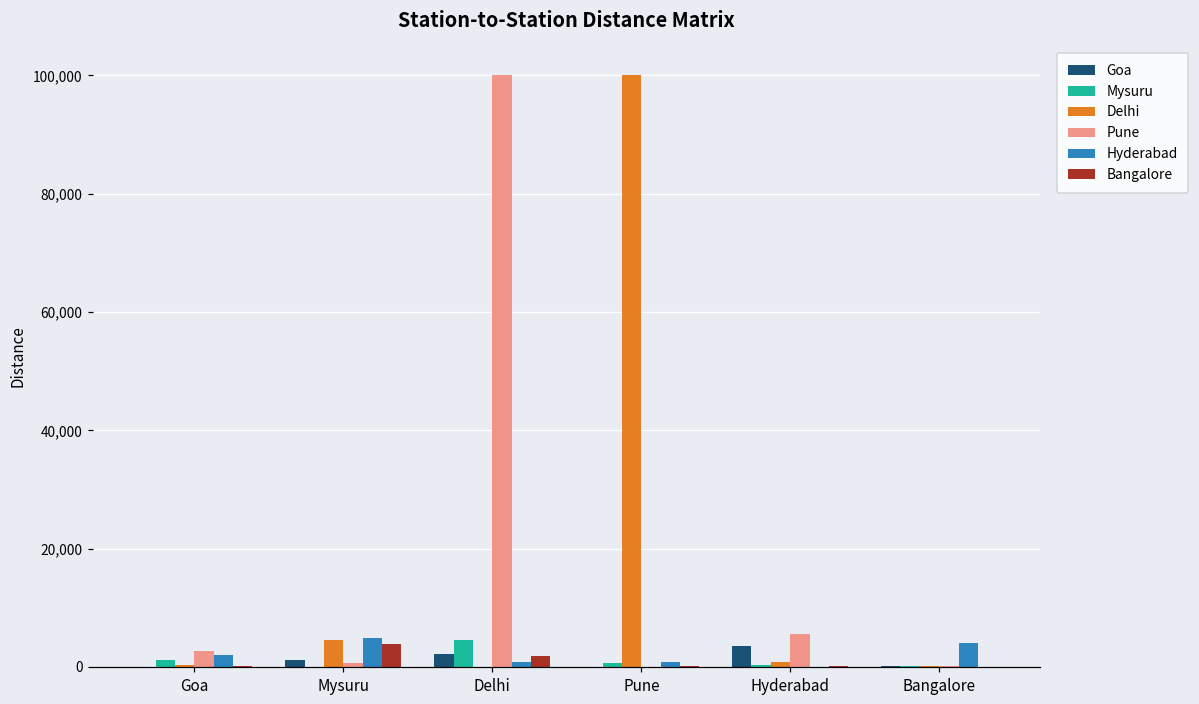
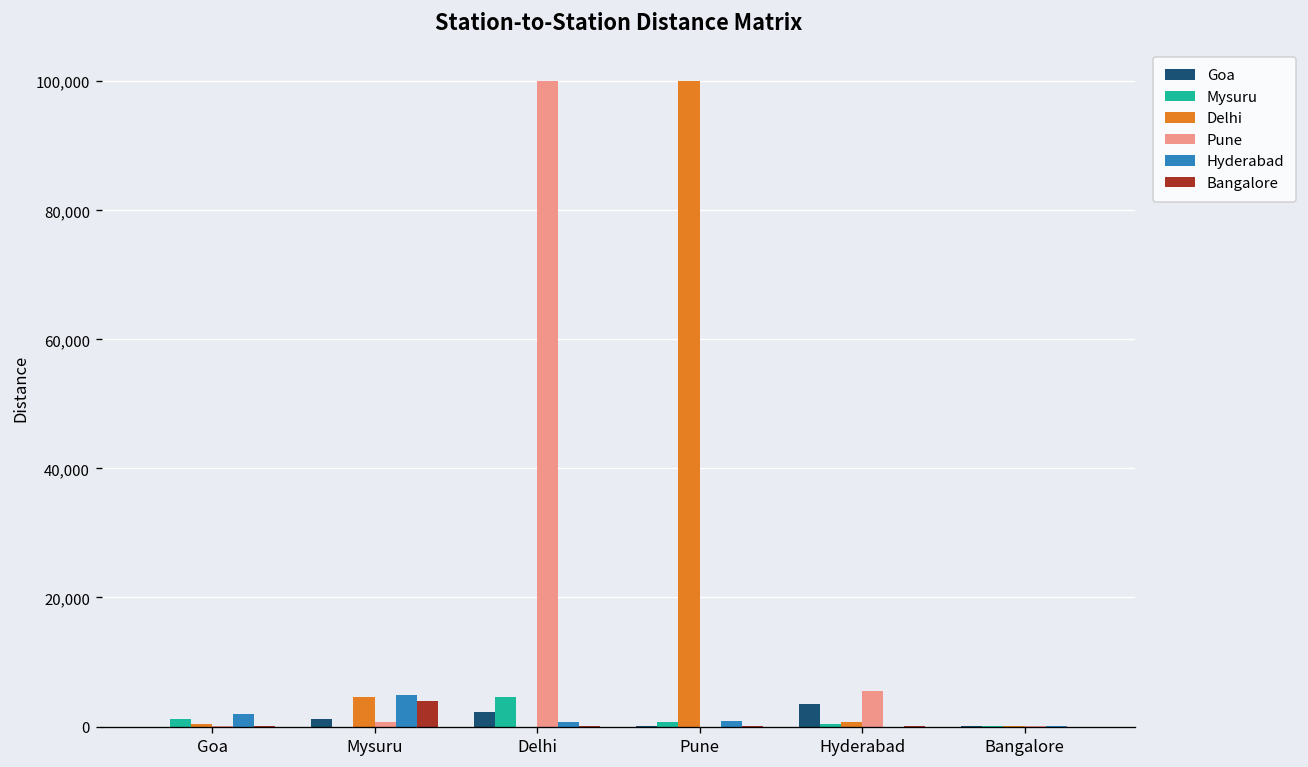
  {
    "Goa": {
      "Goa": "0",
      "Mysuru": "1,000",
      "Delhi": "2,000",
      "Hyderabad": "4,000"
    },
    "Mysuru": {
      "Goa": "1,000",
      "Mysuru": "0",
      "Delhi": "5,000",
      "Pune": "1,000"
    },
    "Delhi": {
      "Mysuru": "5,000",
      "Delhi": "0",
      "Pune": "100,000",
      "Hyderabad": "1,000"
    },
    "Pune": {
-     "Goa": "3,000",
+     "Goa": "0",
      "Mysuru": "1,000",
      "Delhi": "100,000",
      "Pune": "0",
      "Hyderabad": "6,000"
    },
    "Hyderabad": {
      "Goa": "2,000",
      "Mysuru": "5,000",
      "Delhi": "1,000",
      "Pune": "1,000",
      "Hyderabad": "0",
-     "Bangalore": "4,000"
+     "Bangalore": "0"
    },
    "Bangalore": {
      "Mysuru": "4,000",
-     "Delhi": "2,000",
+     "Delhi": "0",
      "Bangalore": "0"
    }
  }
